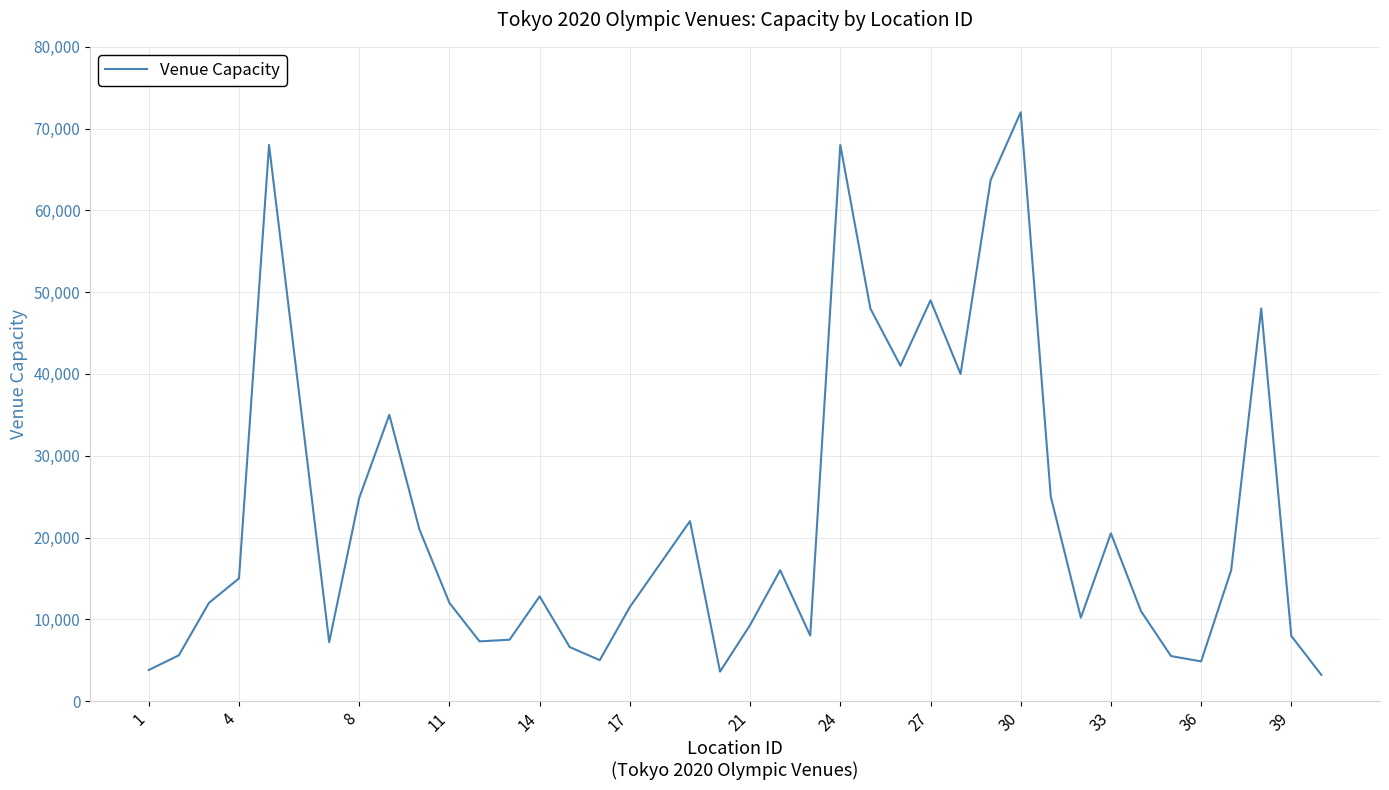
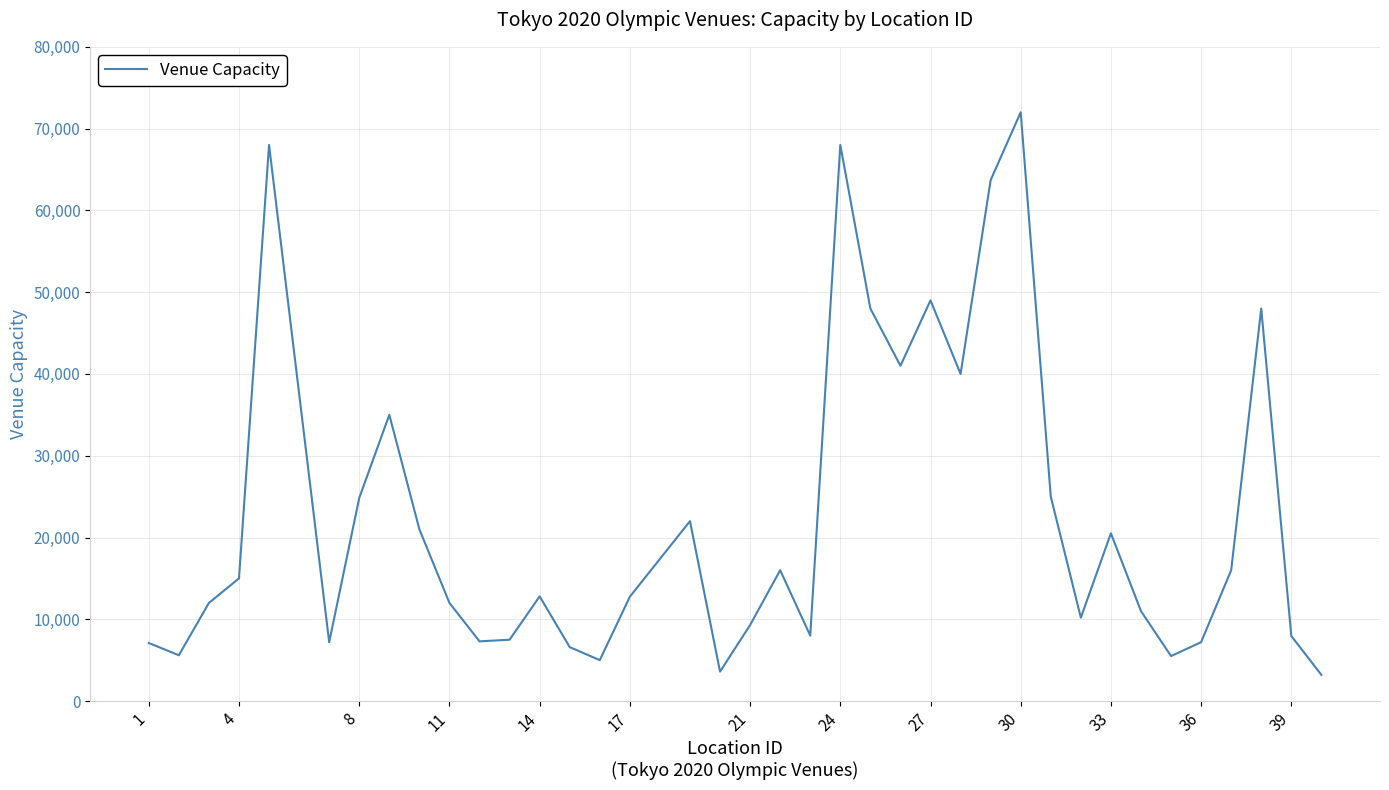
  {
-   "1": "4,000",
+   "1": "7,000",
    "4": "15,000",
    "8": "25,000",
    "11": "12,000",
    "14": "13,000",
-   "17": "12,000",
+   "17": "13,000",
    "21": "9,000",
    "24": "68,000",
    "27": "49,000",
    "30": "72,000",
    "33": "21,000",
-   "36": "5,000",
+   "36": "7,000",
    "39": "8,000"
  }
